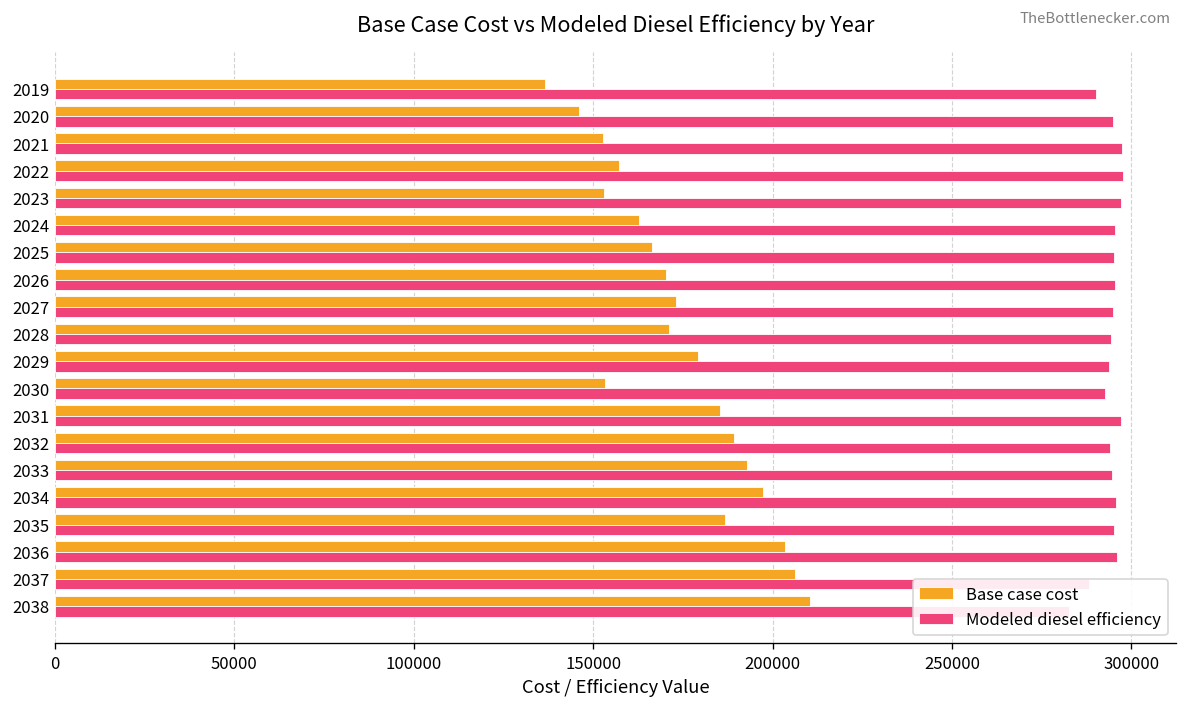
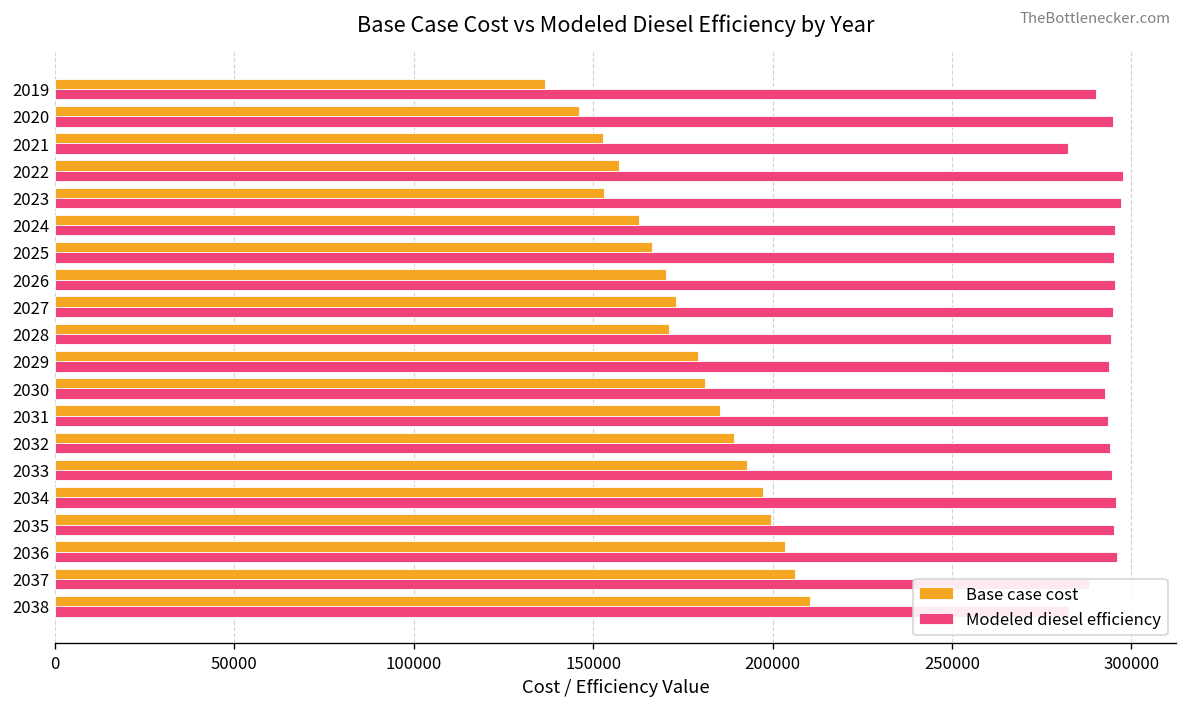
  {
    "Base case cost": {
      "2019": 137000,
      "2020": 146000,
      "2021": 153000,
      "2022": 157000,
      "2023": 153000,
      "2024": 163000,
      "2025": 166000,
      "2026": 170000,
      "2027": 173000,
      "2028": 171000,
      "2029": 179000,
-     "2030": 153000,
+     "2030": 181000,
      "2031": 185000,
      "2032": 189000,
      "2033": 193000,
      "2034": 197000,
-     "2035": 187000,
+     "2035": 200000,
      "2036": 203000,
      "2037": 206000,
      "2038": 210000
    },
    "Modeled diesel efficiency": {
      "2019": 290000,
      "2020": 295000,
-     "2021": 297000,
+     "2021": 282000,
      "2022": 298000,
      "2023": 297000,
      "2024": 296000,
      "2025": 295000,
      "2026": 295000,
      "2027": 295000,
      "2028": 294000,
      "2029": 294000,
      "2030": 293000,
-     "2031": 297000,
+     "2031": 293000,
      "2032": 294000,
      "2033": 295000,
      "2034": 296000,
      "2035": 295000,
      "2036": 296000
    }
  }
